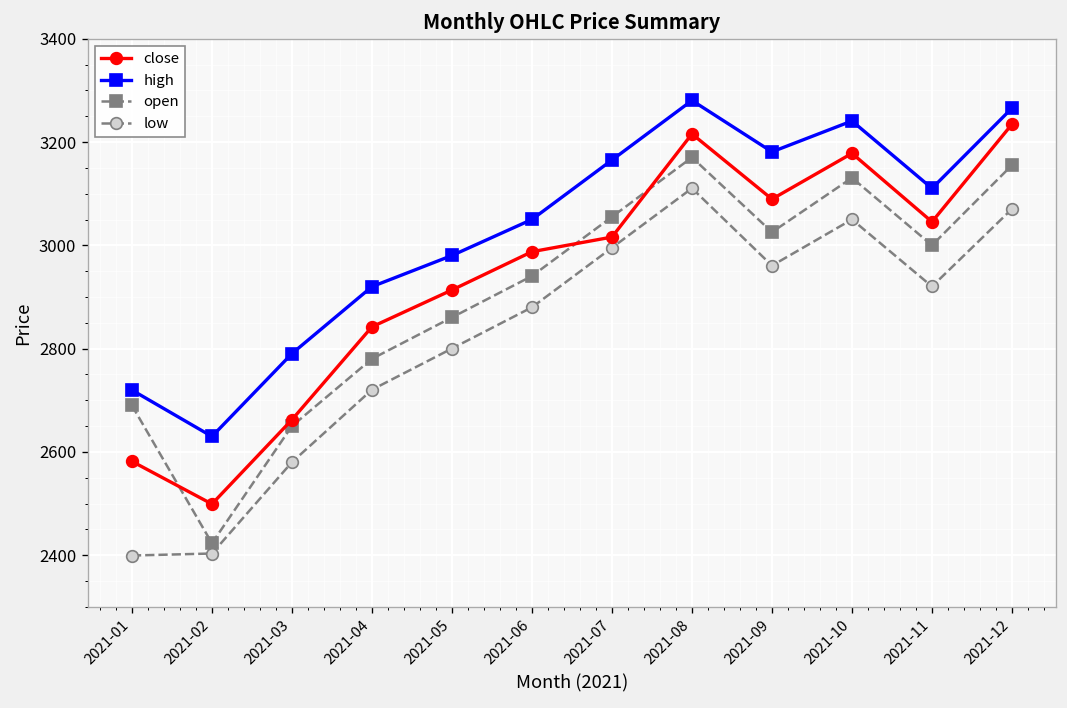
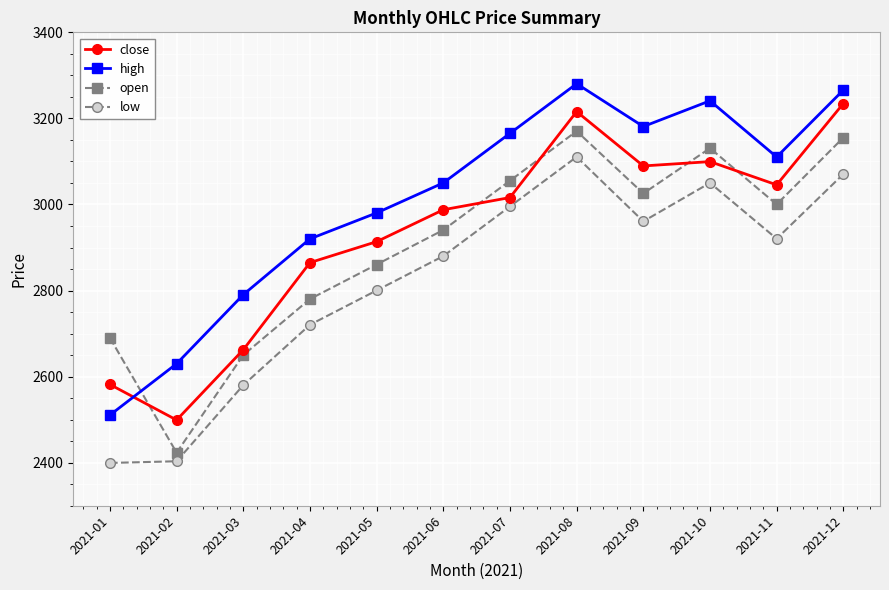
  {
    "close": {
      "2021-01": 2580,
      "2021-02": 2500,
      "2021-03": 2660,
-     "2021-04": 2840,
+     "2021-04": 2860,
      "2021-05": 2910,
      "2021-06": 2990,
      "2021-07": 3020,
      "2021-08": 3220,
      "2021-09": 3090,
-     "2021-10": 3180,
+     "2021-10": 3100,
      "2021-11": 3050,
      "2021-12": 3230
    },
    "high": {
-     "2021-01": 2720,
+     "2021-01": 2510,
      "2021-02": 2630,
      "2021-03": 2790,
      "2021-04": 2920,
      "2021-05": 2980,
      "2021-06": 3050,
      "2021-07": 3170,
      "2021-08": 3280,
      "2021-09": 3180,
      "2021-10": 3240,
      "2021-11": 3110,
      "2021-12": 3270
    }
  }
